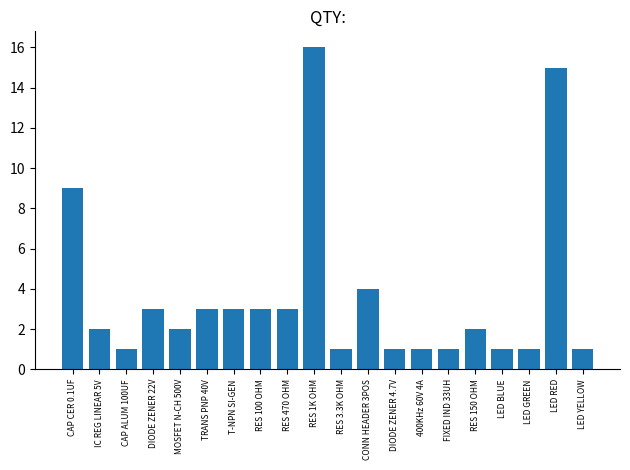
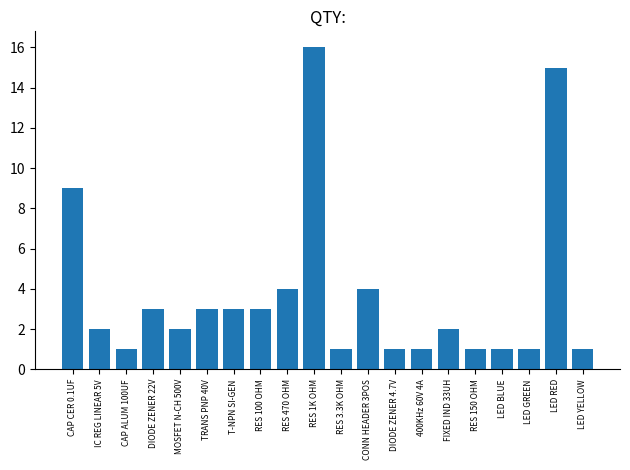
  {
    "CAP CER 0.1UF": 9,
    "IC REG LINEAR 5V": 2,
    "CAP ALUM 100UF": 1,
    "DIODE ZENER 22V": 3,
    "MOSFET N-CH 500V": 2,
    "TRANS PNP 40V": 3,
    "T-NPN SI-GEN": 3,
    "RES 100 OHM": 3,
-   "RES 470 OHM": 3,
+   "RES 470 OHM": 4,
    "RES 1K OHM": 16,
    "RES 3.3K OHM": 1,
    "CONN HEADER 3POS": 4,
    "DIODE ZENER 4.7V": 1,
    "400KHz 60V 4A": 1,
-   "FIXED IND 33UH": 1,
-   "RES 150 OHM": 2,
+   "FIXED IND 33UH": 2,
+   "RES 150 OHM": 1,
    "LED BLUE": 1,
    "LED GREEN": 1,
    "LED RED": 15,
    "LED YELLOW": 1
  }
